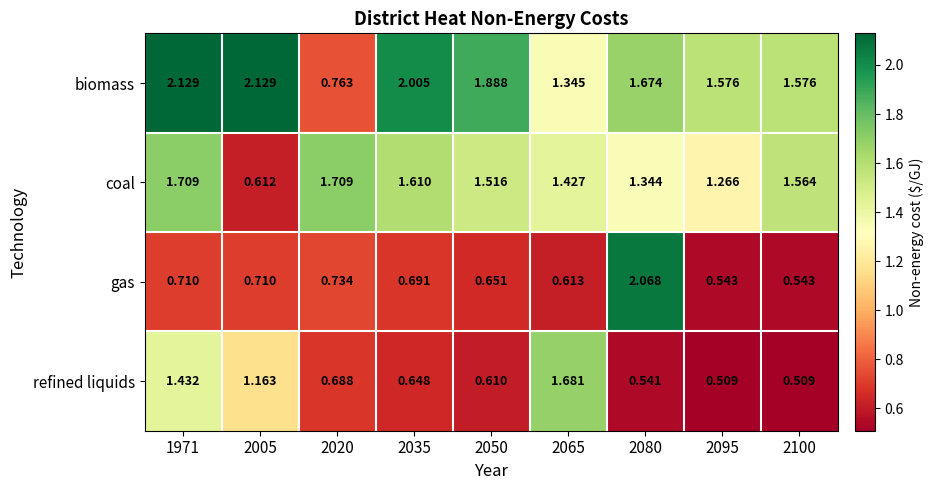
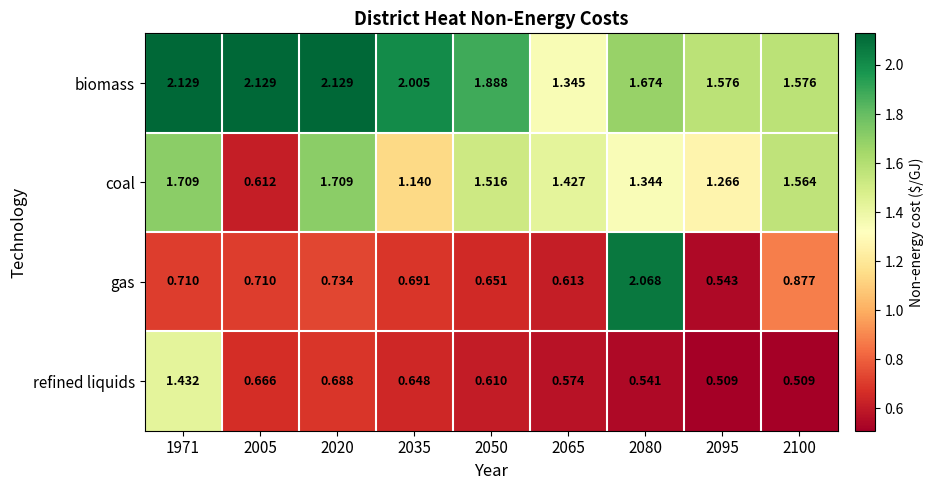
  {
    "biomass": {
      "1971": 2.129,
      "2005": 2.129,
-     "2020": 0.763,
+     "2020": 2.129,
      "2035": 2.005,
      "2050": 1.888,
      "2065": 1.345,
      "2080": 1.674,
      "2095": 1.576,
      "2100": 1.576
    },
    "coal": {
      "1971": 1.709,
      "2005": 0.612,
      "2020": 1.709,
-     "2035": 1.610,
+     "2035": 1.140,
      "2050": 1.516,
      "2065": 1.427,
      "2080": 1.344,
      "2095": 1.266,
      "2100": 1.564
    },
    "gas": {
      "1971": 0.710,
      "2005": 0.710,
      "2020": 0.734,
      "2035": 0.691,
      "2050": 0.651,
      "2065": 0.613,
      "2080": 2.068,
      "2095": 0.543,
-     "2100": 0.543
+     "2100": 0.877
    },
    "refined liquids": {
      "1971": 1.432,
-     "2005": 1.163,
+     "2005": 0.666,
      "2020": 0.688,
      "2035": 0.648,
      "2050": 0.610,
-     "2065": 1.681,
+     "2065": 0.574,
      "2080": 0.541,
      "2095": 0.509,
      "2100": 0.509
    }
  }
